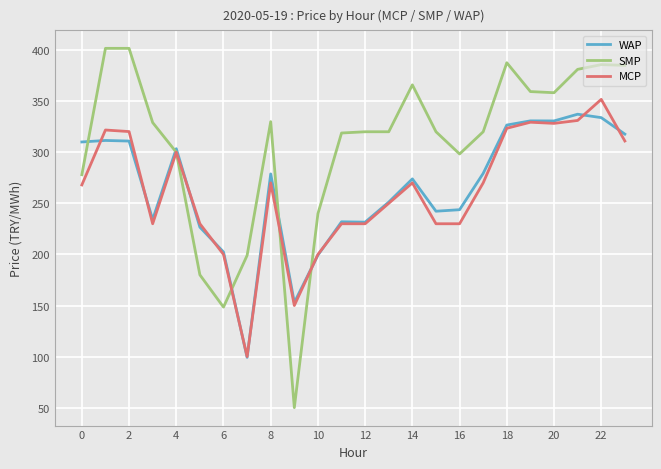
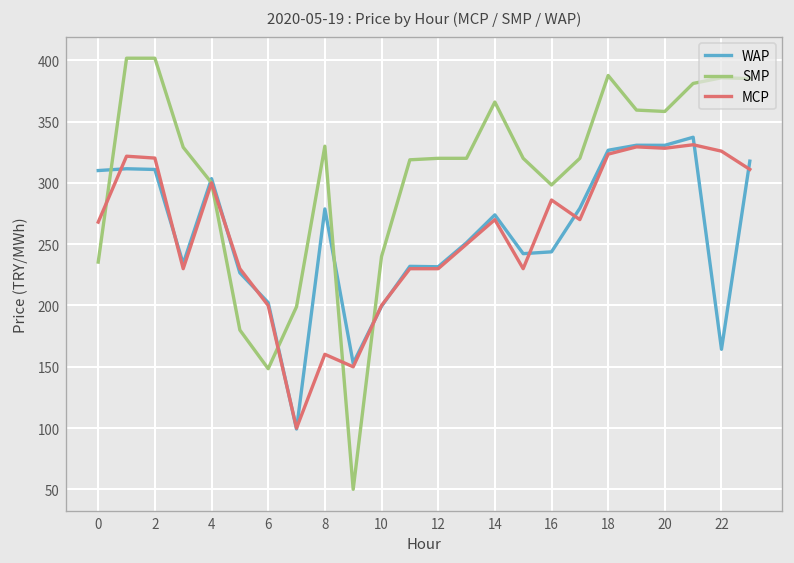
  {
    "WAP": {
      "0": 310,
      "2": 311,
      "4": 303,
      "8": 279,
      "14": 274,
      "16": 244,
      "18": 327,
-     "22": 334
+     "22": 164
    },
    "SMP": {
-     "0": 278,
+     "0": 235,
      "2": 402,
      "6": 148,
      "8": 330,
      "10": 240,
      "12": 320,
      "14": 366,
      "16": 298,
      "18": 388,
      "20": 358
    },
    "MCP": {
      "0": 268,
      "2": 320,
-     "8": 270,
+     "8": 160,
      "14": 270,
-     "16": 230,
+     "16": 286,
      "18": 323,
-     "22": 352
+     "22": 326
    }
  }
